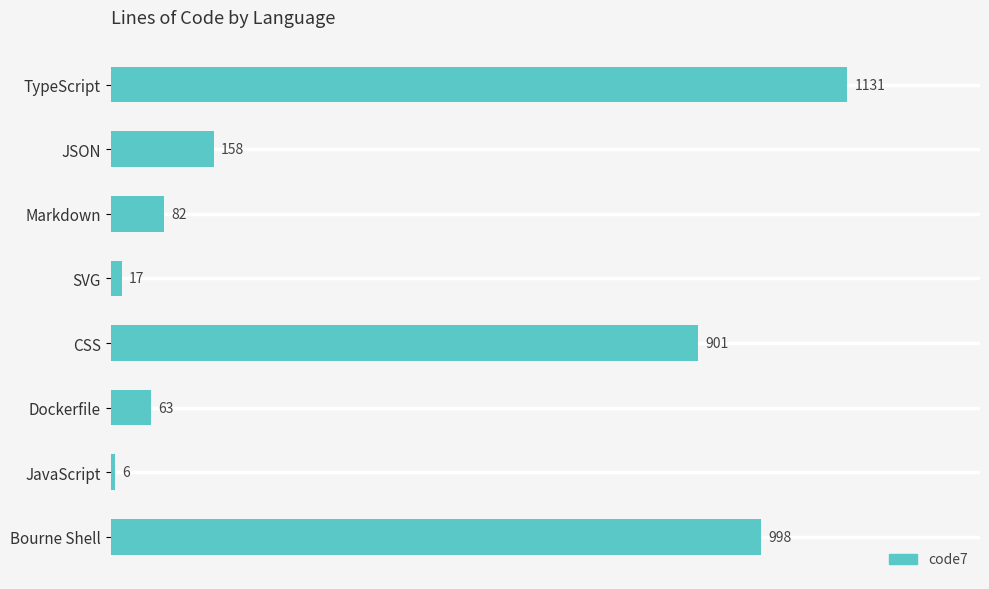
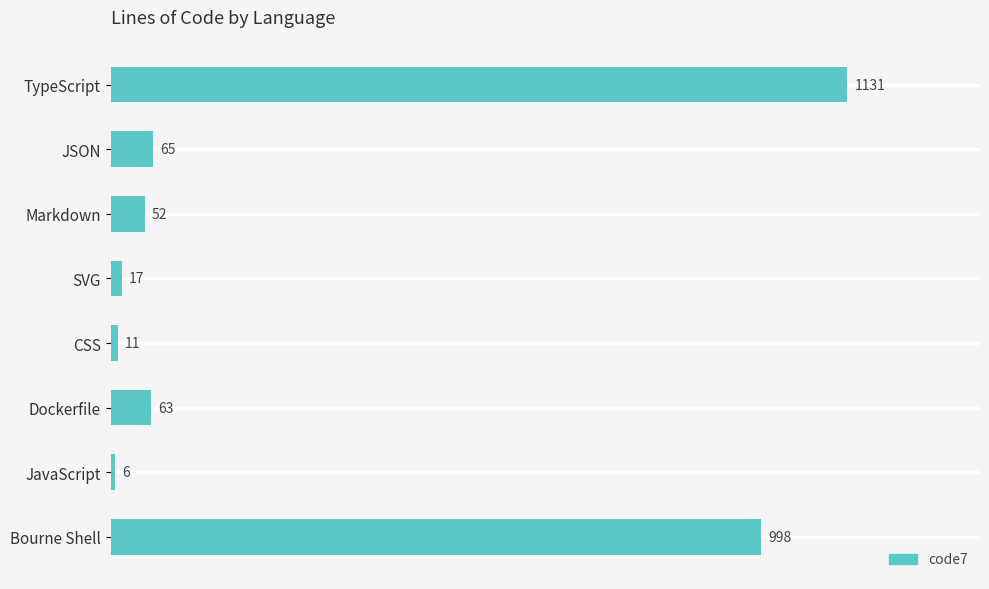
  {
    "TypeScript": 1131,
-   "JSON": 158,
-   "Markdown": 82,
+   "JSON": 65,
+   "Markdown": 52,
    "SVG": 17,
-   "CSS": 901,
+   "CSS": 11,
    "Dockerfile": 63,
    "JavaScript": 6,
    "Bourne Shell": 998
  }
